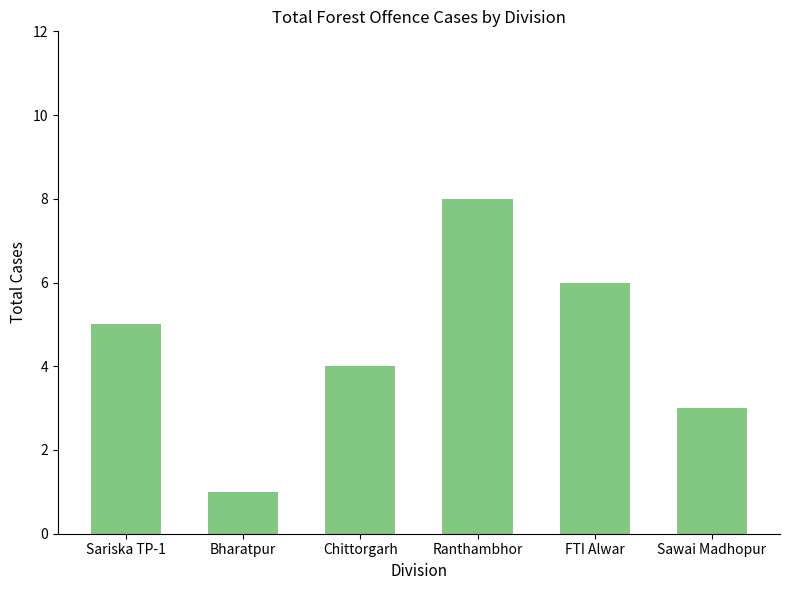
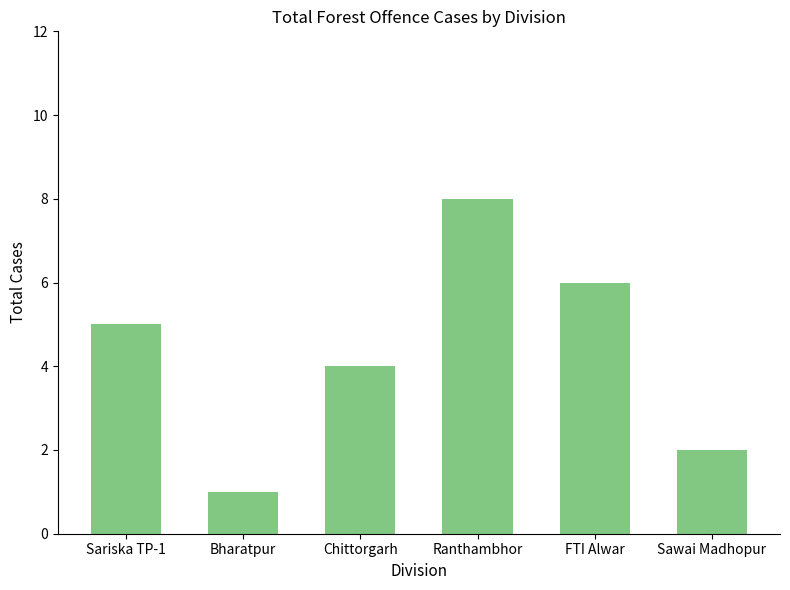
  {
    "Sariska TP-1": 5,
    "Bharatpur": 1,
    "Chittorgarh": 4,
    "Ranthambhor": 8,
    "FTI Alwar": 6,
-   "Sawai Madhopur": 3
+   "Sawai Madhopur": 2
  }
